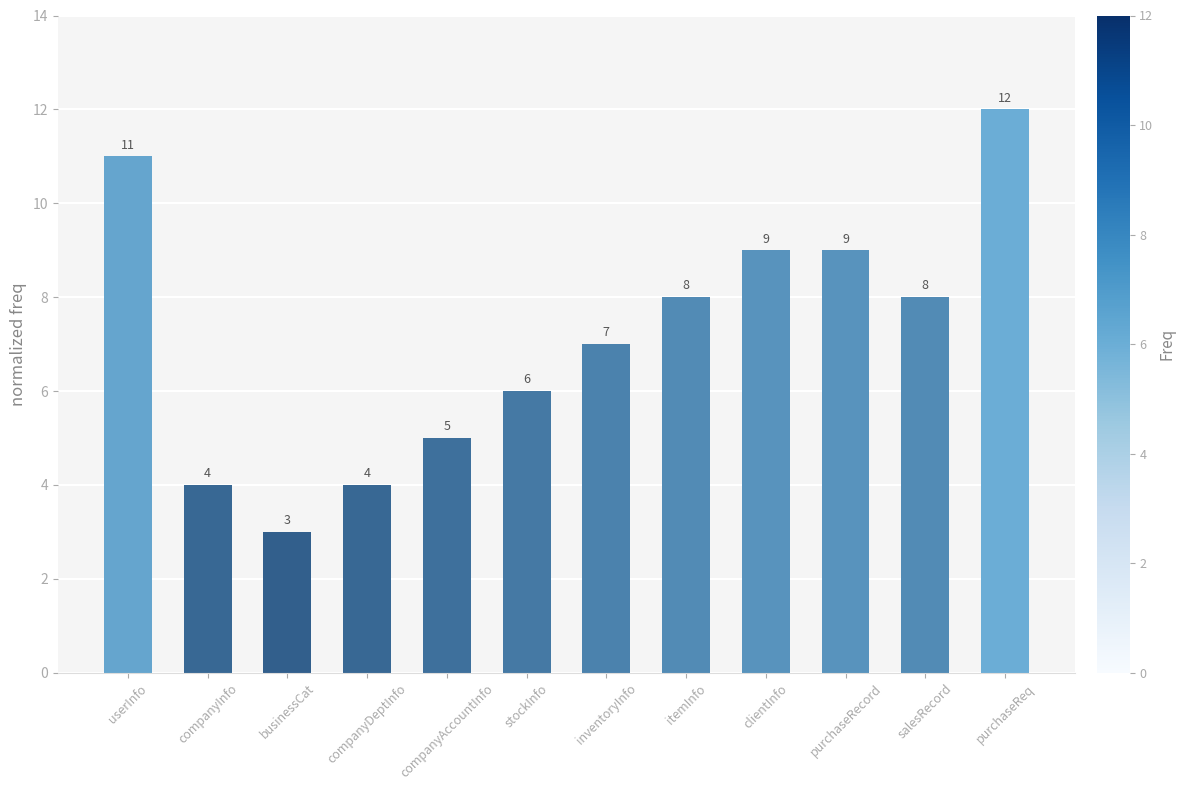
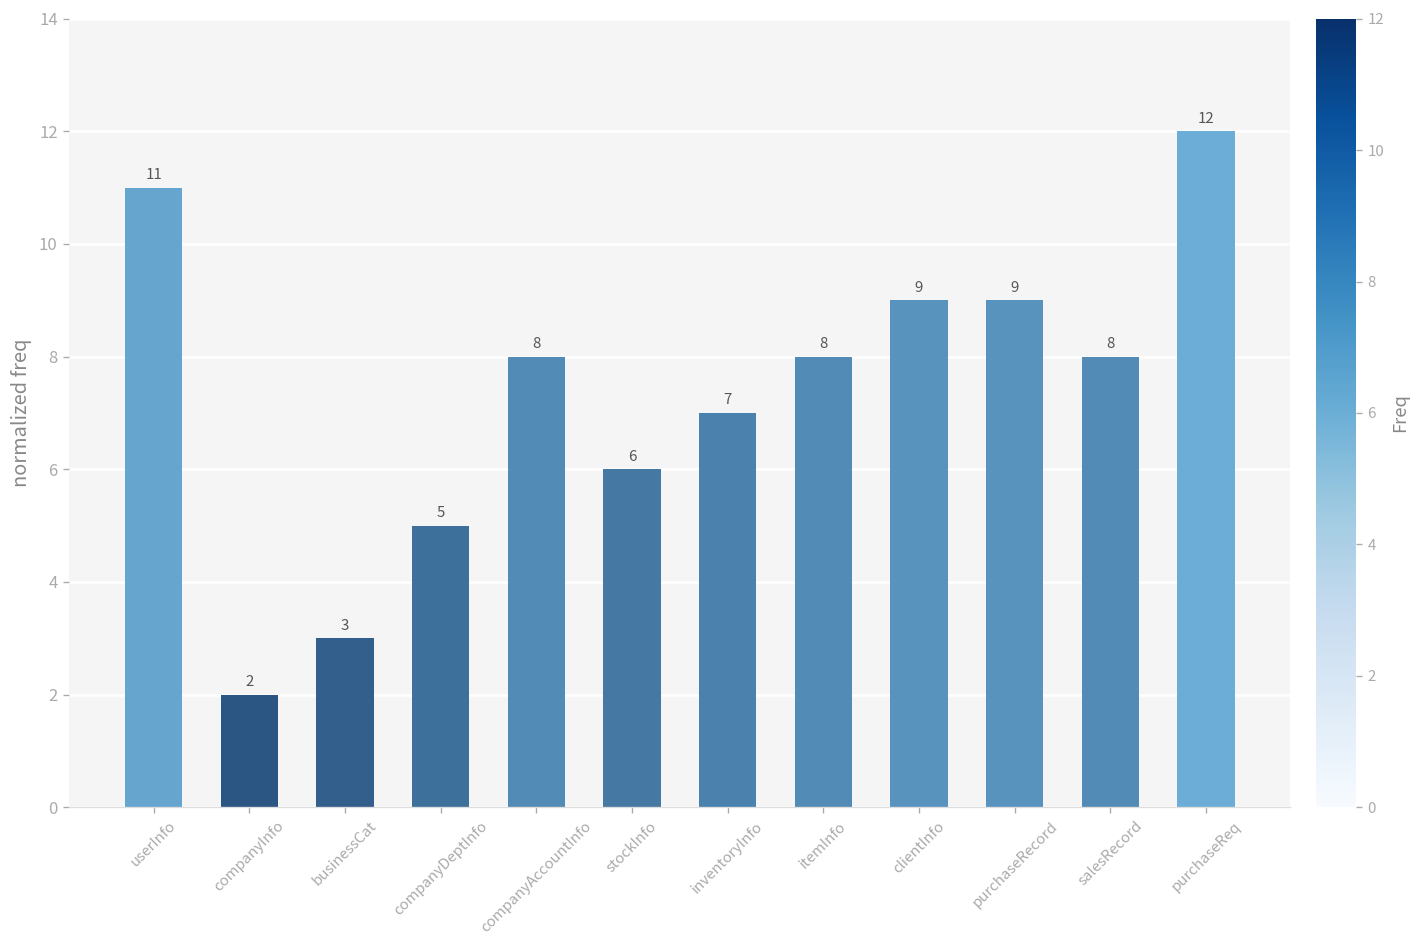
  {
    "userInfo": 11,
-   "companyInfo": 4,
+   "companyInfo": 2,
    "businessCat": 3,
-   "companyDeptInfo": 4,
-   "companyAccountInfo": 5,
+   "companyDeptInfo": 5,
+   "companyAccountInfo": 8,
    "stockInfo": 6,
    "inventoryInfo": 7,
    "itemInfo": 8,
    "clientInfo": 9,
    "purchaseRecord": 9,
    "salesRecord": 8,
    "purchaseReq": 12
  }
